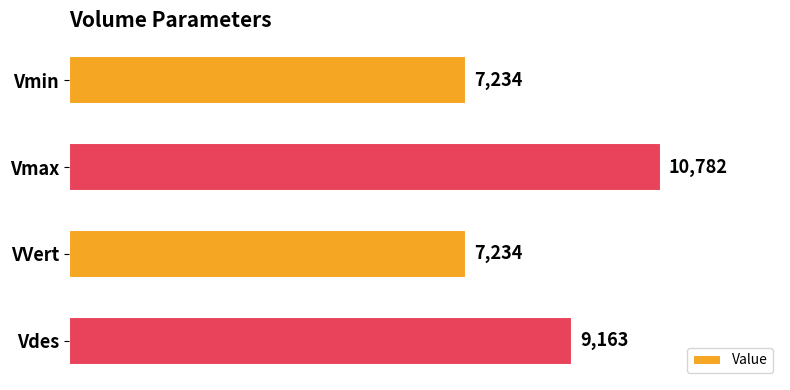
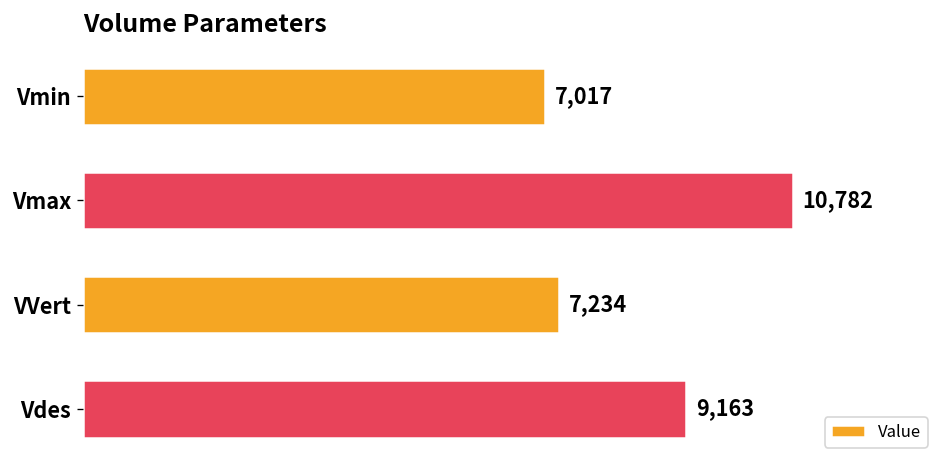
  {
-   "Vmin": "7,234",
+   "Vmin": "7,017",
    "Vmax": "10,782",
    "VVert": "7,234",
    "Vdes": "9,163"
  }
